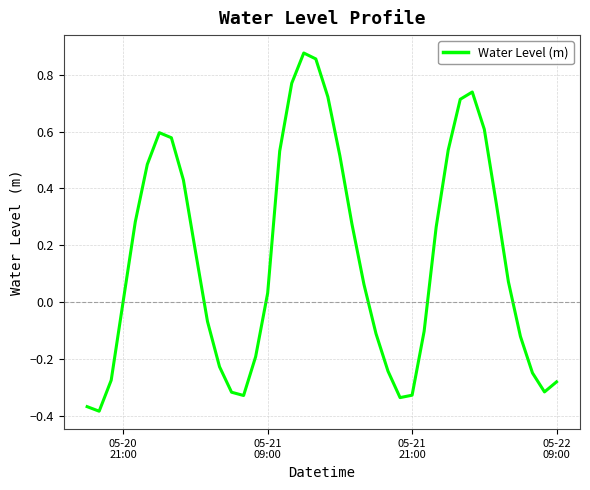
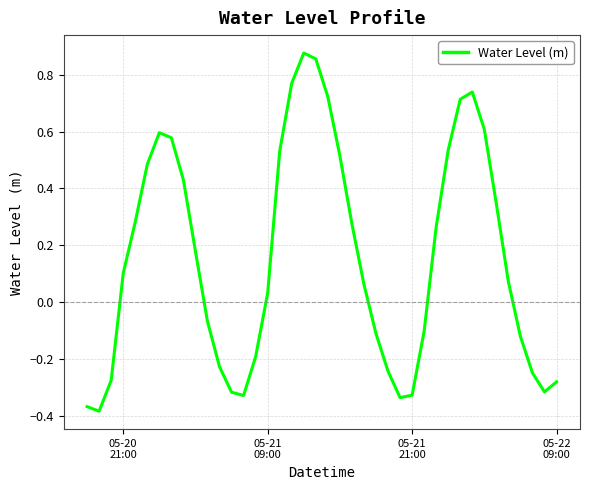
  {
-   "05-20 21:00": 0.00,
+   "05-20 21:00": 0.10,
    "05-21 09:00": 0.03,
    "05-21 21:00": -0.33,
    "05-22 09:00": -0.28
  }
